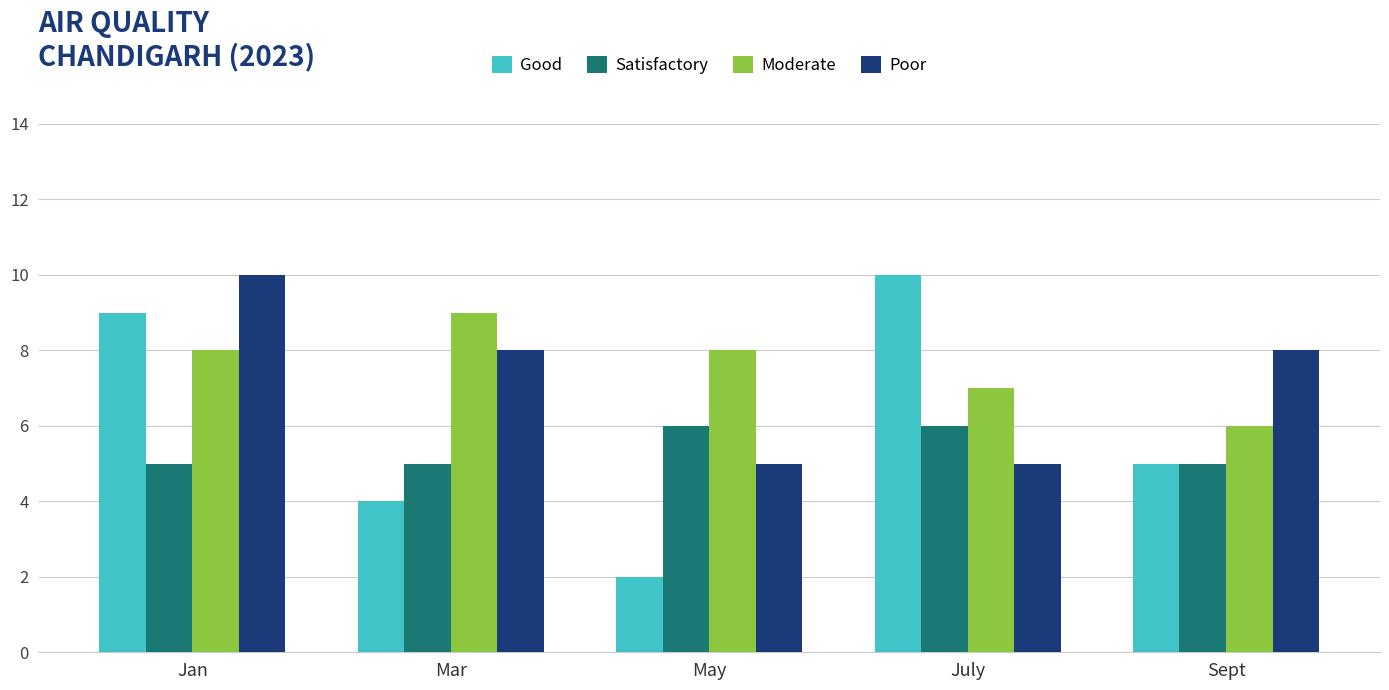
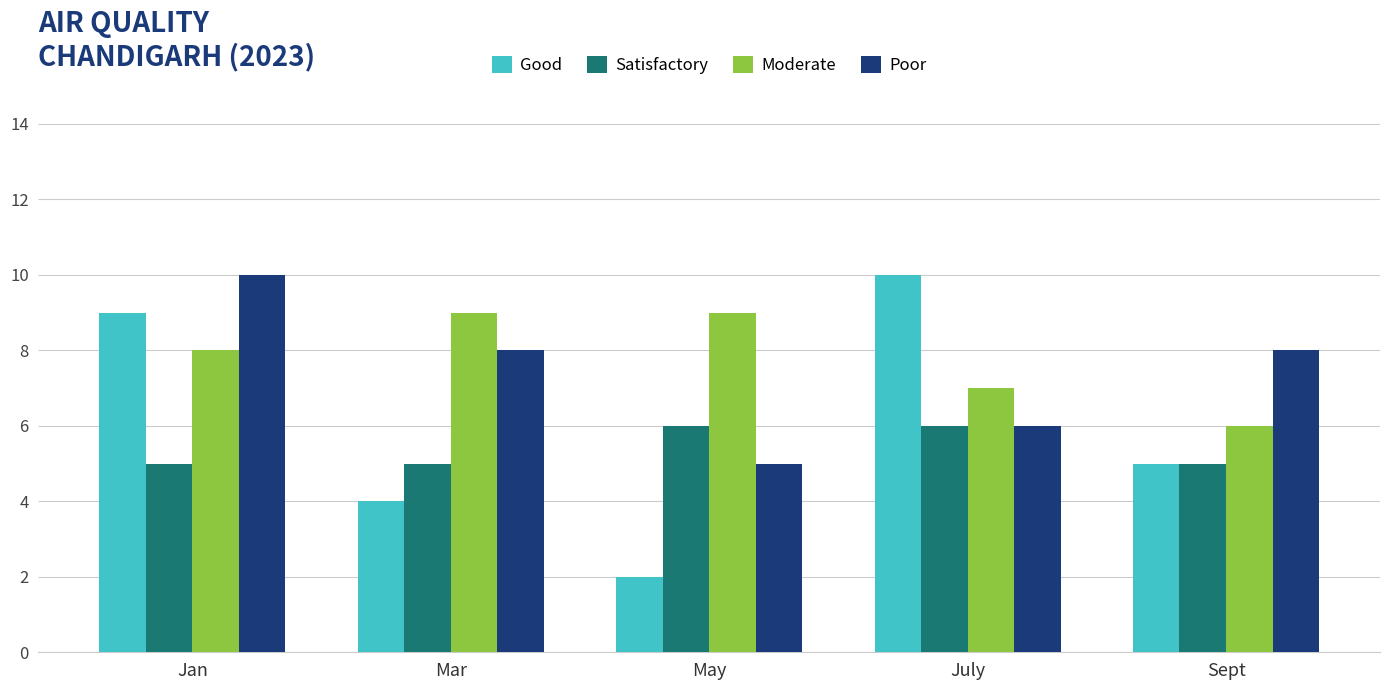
  {
    "Good": {
      "Jan": 9,
      "Mar": 4,
      "May": 2,
      "July": 10,
      "Sept": 5
    },
    "Satisfactory": {
      "Jan": 5,
      "Mar": 5,
      "May": 6,
      "July": 6,
      "Sept": 5
    },
    "Moderate": {
      "Jan": 8,
      "Mar": 9,
-     "May": 8,
+     "May": 9,
      "July": 7,
      "Sept": 6
    },
    "Poor": {
      "Jan": 10,
      "Mar": 8,
      "May": 5,
-     "July": 5,
+     "July": 6,
      "Sept": 8
    }
  }
